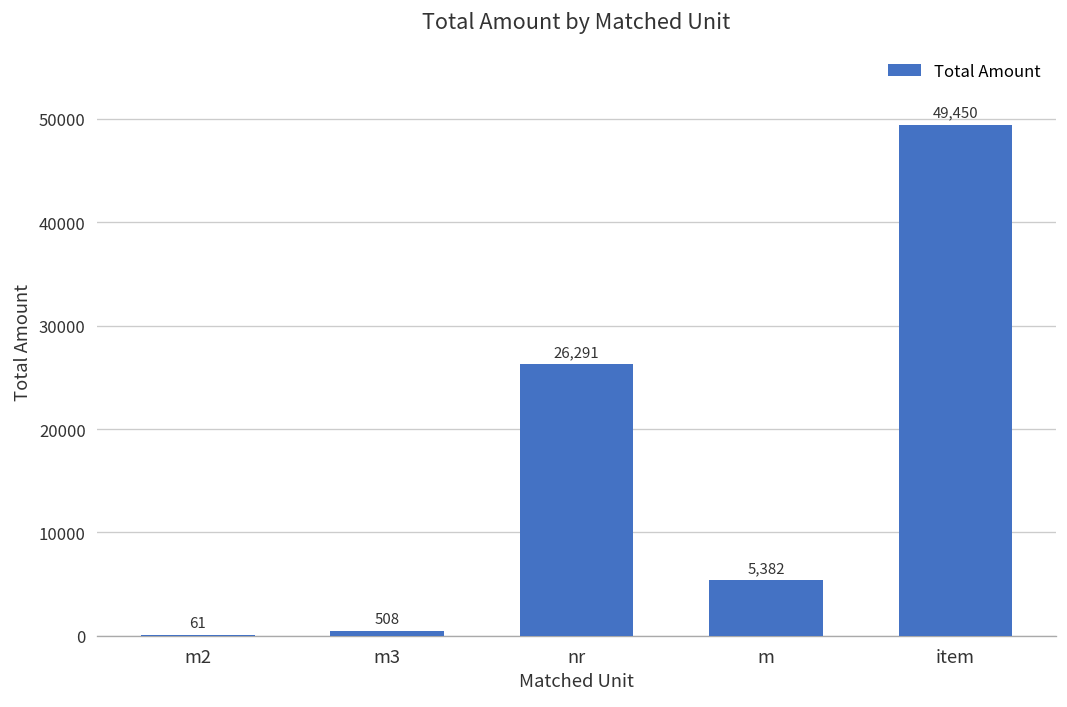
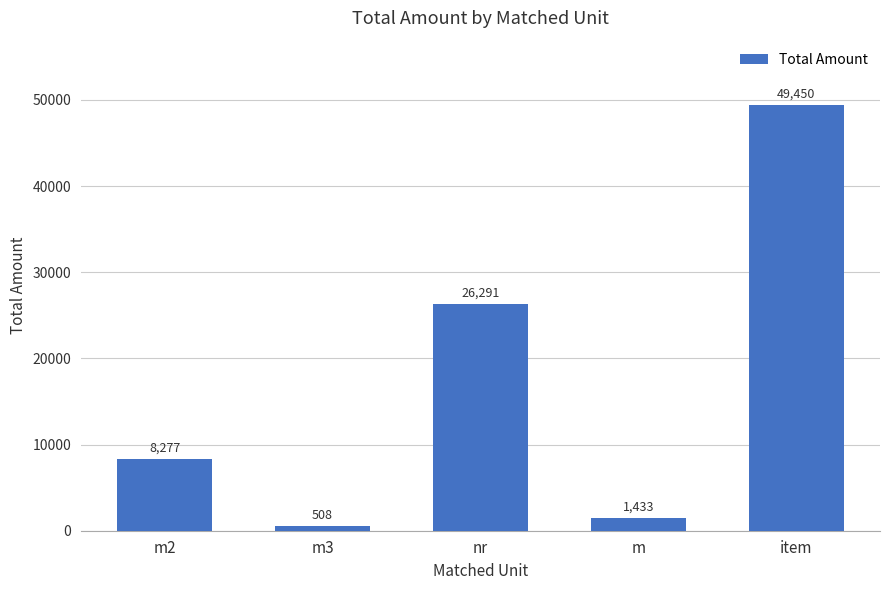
  {
-   "m2": "61",
+   "m2": "8,277",
    "m3": "508",
    "nr": "26,291",
-   "m": "5,382",
+   "m": "1,433",
    "item": "49,450"
  }
